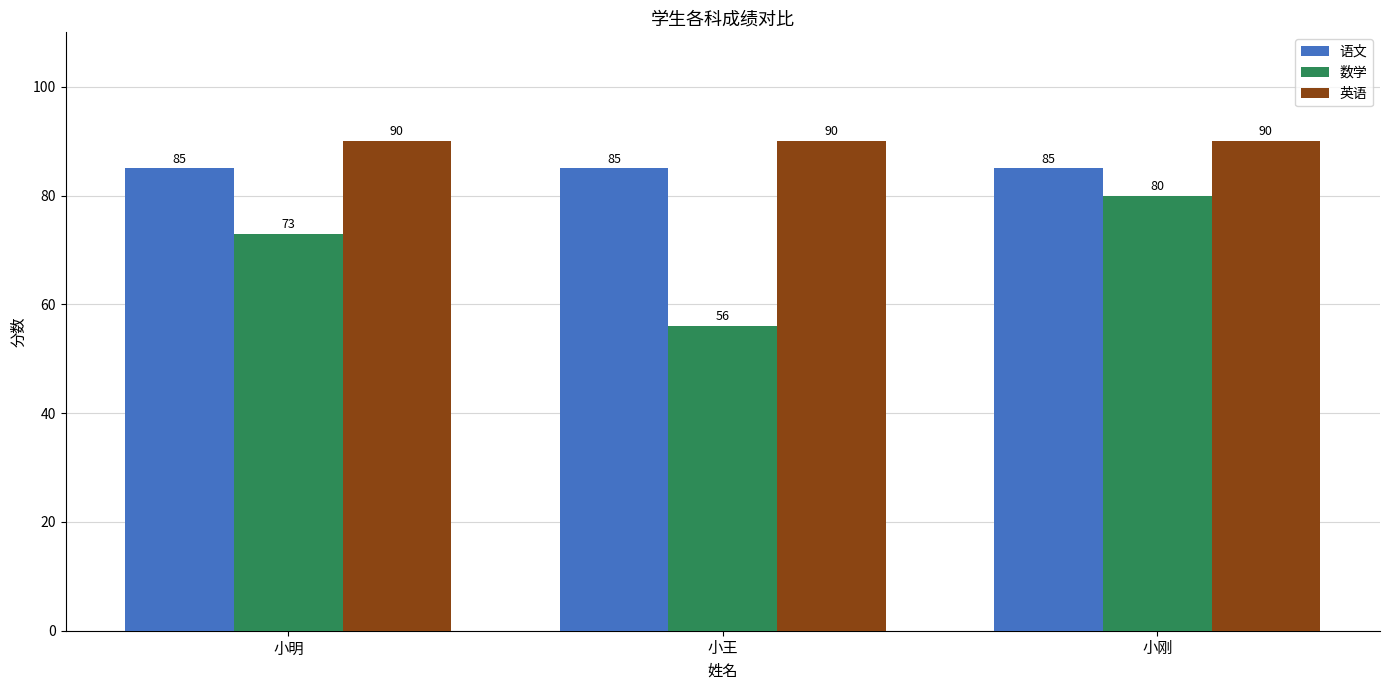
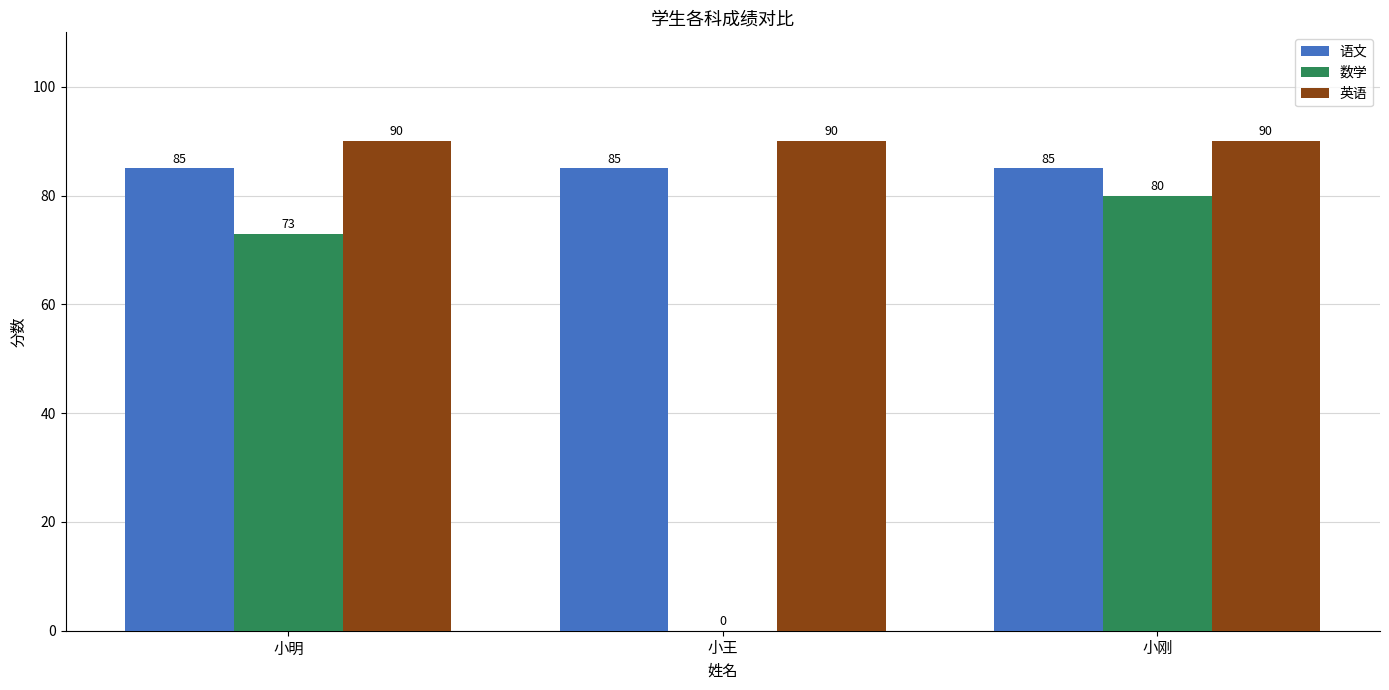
  {
    "语文": {
      "小明": 85,
      "小王": 85,
      "小刚": 85
    },
    "数学": {
      "小明": 73,
-     "小王": 56,
+     "小王": 0,
      "小刚": 80
    },
    "英语": {
      "小明": 90,
      "小王": 90,
      "小刚": 90
    }
  }
